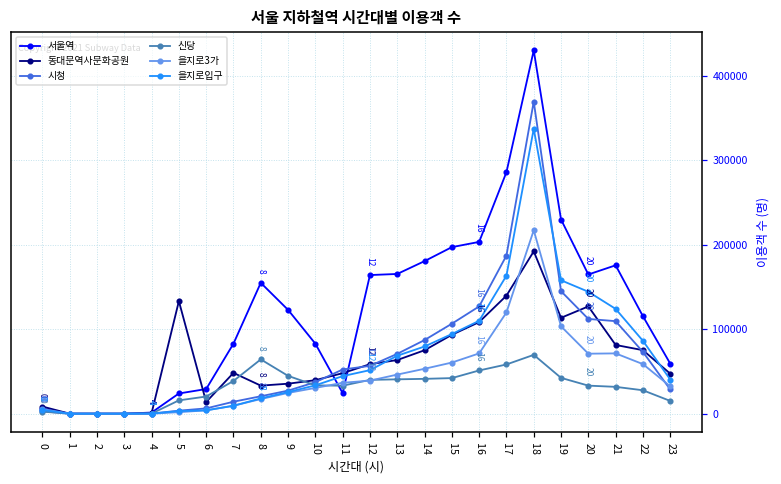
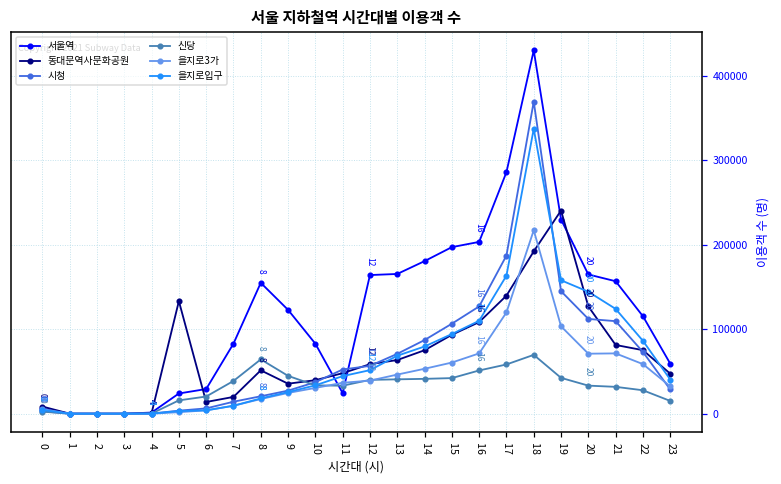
  {
    "서울역": {
      "5": 20000,
      "6": 30000,
      "7": 80000,
      "9": 120000,
      "10": 80000,
      "11": 20000,
      "13": 170000,
      "14": 180000,
      "15": 200000,
      "17": 290000,
      "18": 430000,
      "19": 230000,
-     "21": 180000,
+     "21": 160000,
      "22": 120000,
      "23": 60000
    },
    "동대문역사문화공원": {
      "5": 130000,
      "6": 10000,
-     "7": 50000,
-     "8": 30000,
+     "7": 20000,
+     "8": 50000,
      "9": 40000,
      "11": 50000,
      "13": 60000,
      "14": 80000,
      "17": 140000,
      "18": 190000,
-     "19": 110000,
+     "19": 240000,
      "21": 80000,
      "23": 50000
    },
    "을지로입구": {
      "11": 40000,
      "14": 80000,
      "17": 160000,
      "18": 340000,
      "19": 160000,
      "21": 120000,
      "22": 90000,
      "23": 40000
    }
  }
